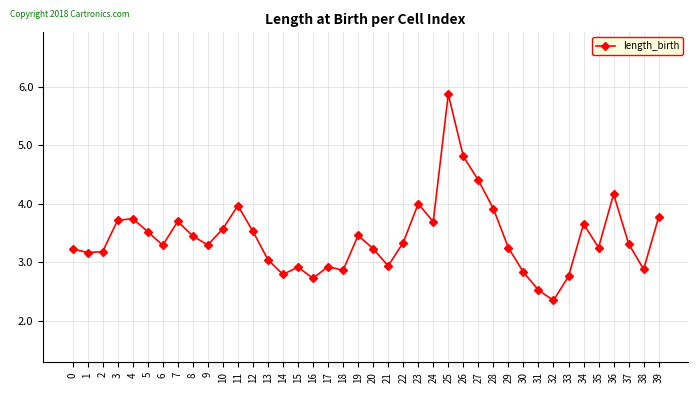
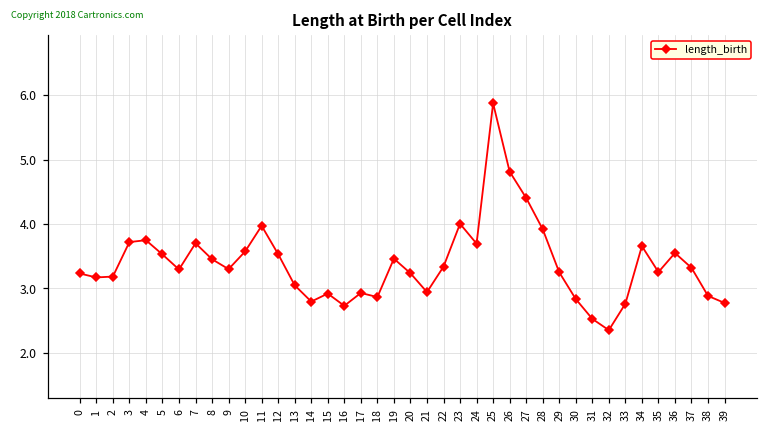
  {
    "0": 3.2,
    "1": 3.2,
    "2": 3.2,
    "3": 3.7,
    "4": 3.7,
    "5": 3.5,
    "6": 3.3,
    "7": 3.7,
    "8": 3.5,
    "9": 3.3,
    "10": 3.6,
    "11": 4.0,
    "12": 3.5,
    "13": 3.0,
    "14": 2.8,
    "15": 2.9,
    "16": 2.7,
    "17": 2.9,
    "18": 2.9,
    "19": 3.5,
    "20": 3.2,
    "21": 2.9,
    "22": 3.3,
    "23": 4.0,
    "24": 3.7,
    "25": 5.9,
    "26": 4.8,
    "27": 4.4,
    "28": 3.9,
    "29": 3.2,
    "30": 2.8,
    "31": 2.5,
    "32": 2.4,
    "33": 2.8,
    "34": 3.7,
    "35": 3.3,
-   "36": 4.2,
+   "36": 3.5,
    "37": 3.3,
    "38": 2.9,
-   "39": 3.8
+   "39": 2.8
  }
